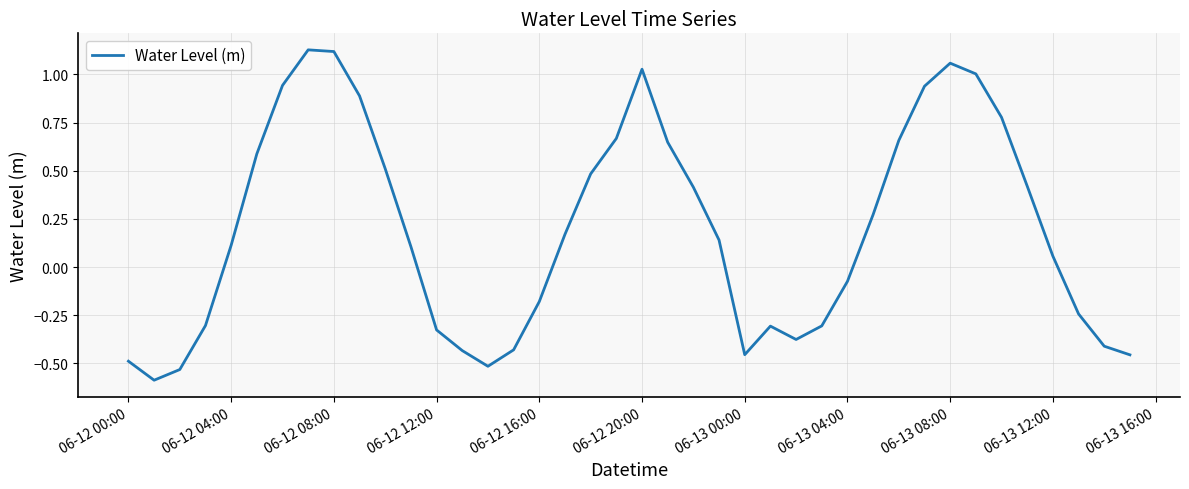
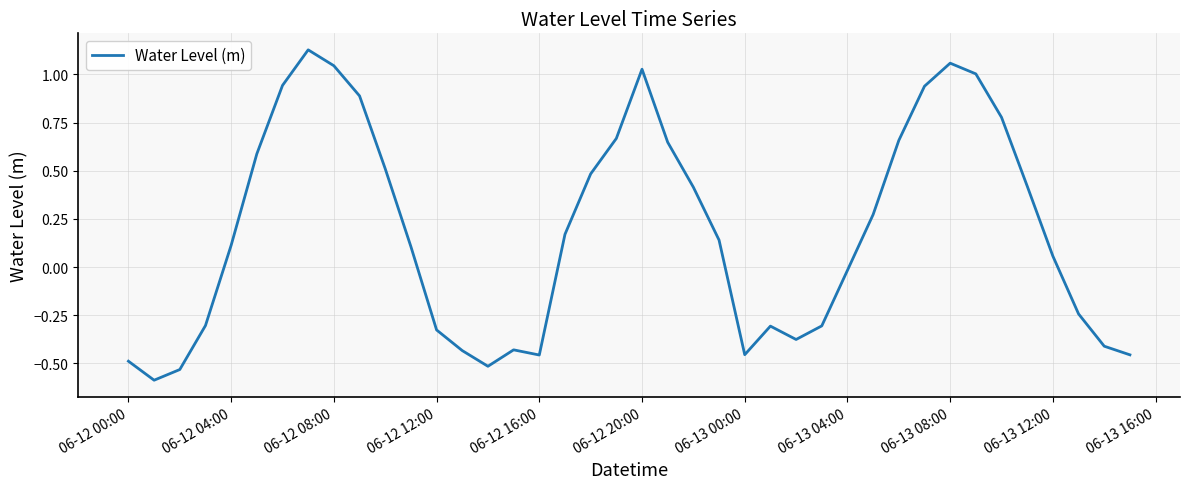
  {
    "06-12 00:00": -0.49,
    "06-12 04:00": 0.11,
-   "06-12 08:00": 1.12,
+   "06-12 08:00": 1.05,
    "06-12 12:00": -0.33,
-   "06-12 16:00": -0.18,
+   "06-12 16:00": -0.46,
    "06-12 20:00": 1.03,
    "06-13 00:00": -0.45,
-   "06-13 04:00": -0.07,
+   "06-13 04:00": -0.02,
    "06-13 08:00": 1.06,
    "06-13 12:00": 0.06
  }
